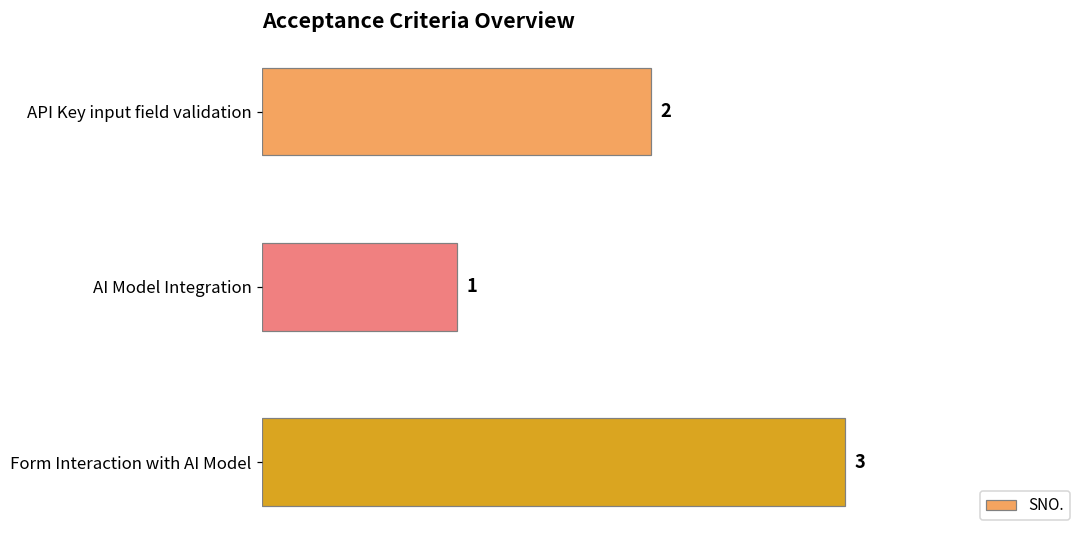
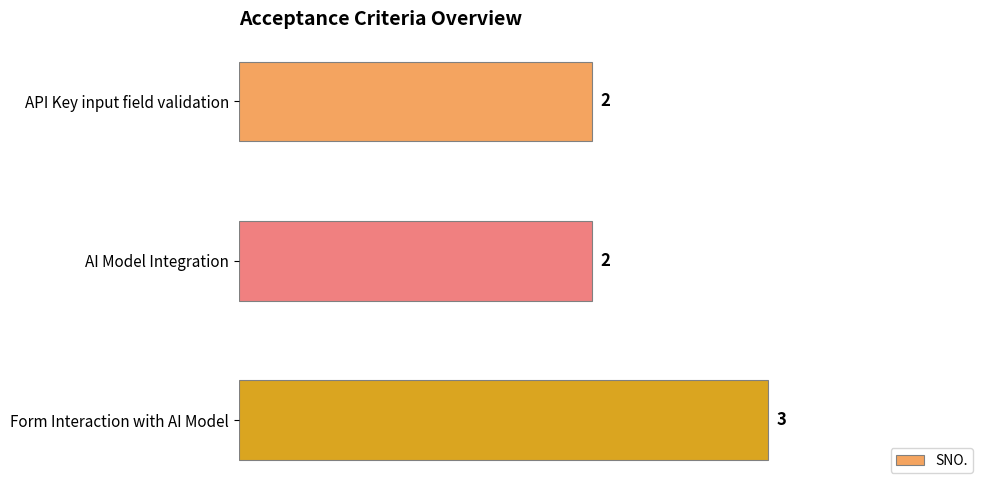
  {
    "API Key input field validation": 2,
-   "AI Model Integration": 1,
+   "AI Model Integration": 2,
    "Form Interaction with AI Model": 3
  }
